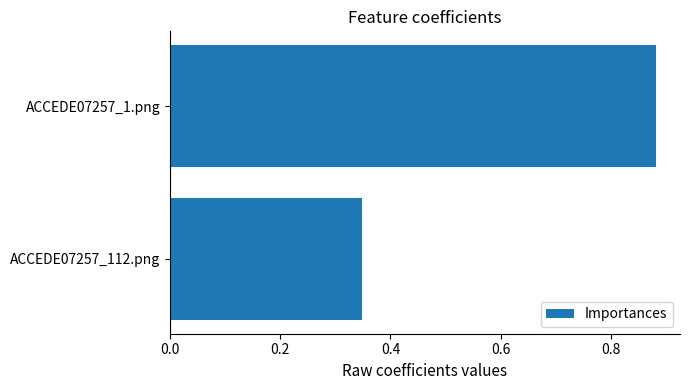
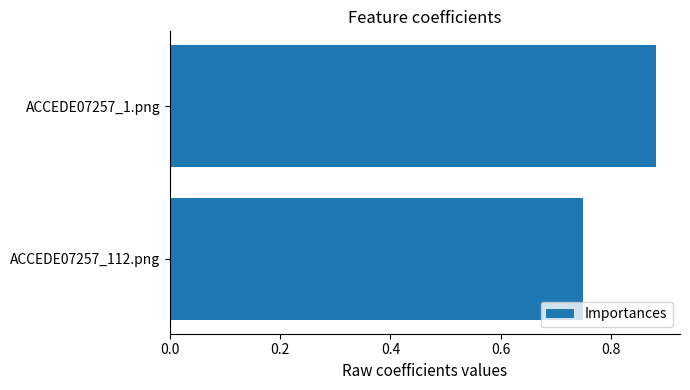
  {
    "ACCEDE07257_1.png": 0.88,
-   "ACCEDE07257_112.png": 0.35
+   "ACCEDE07257_112.png": 0.75
  }
